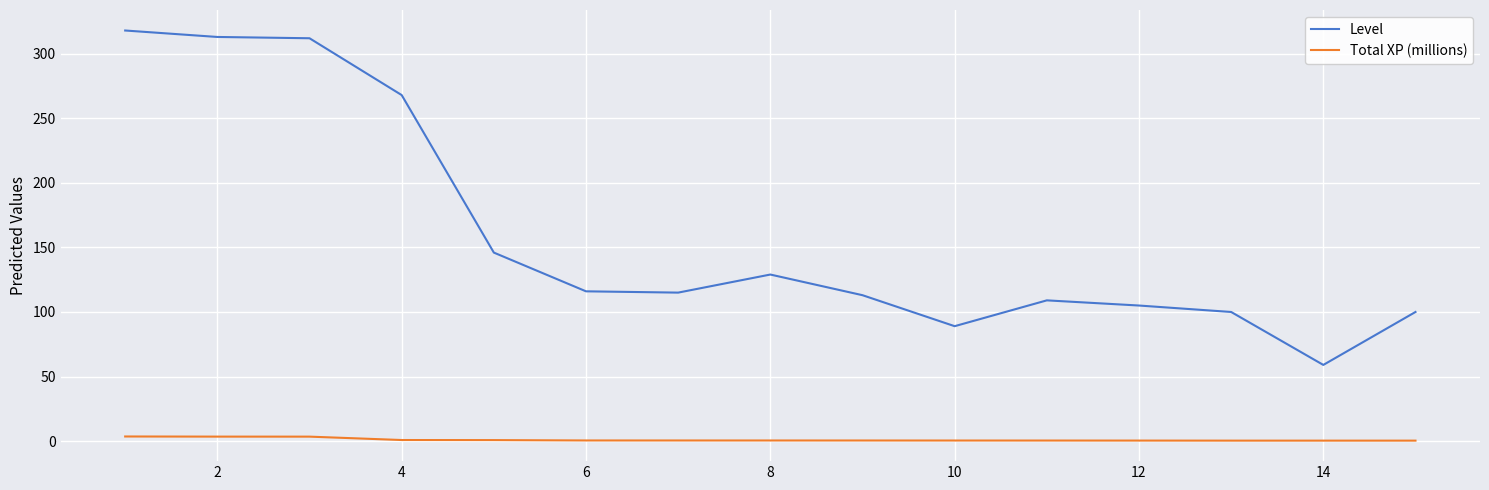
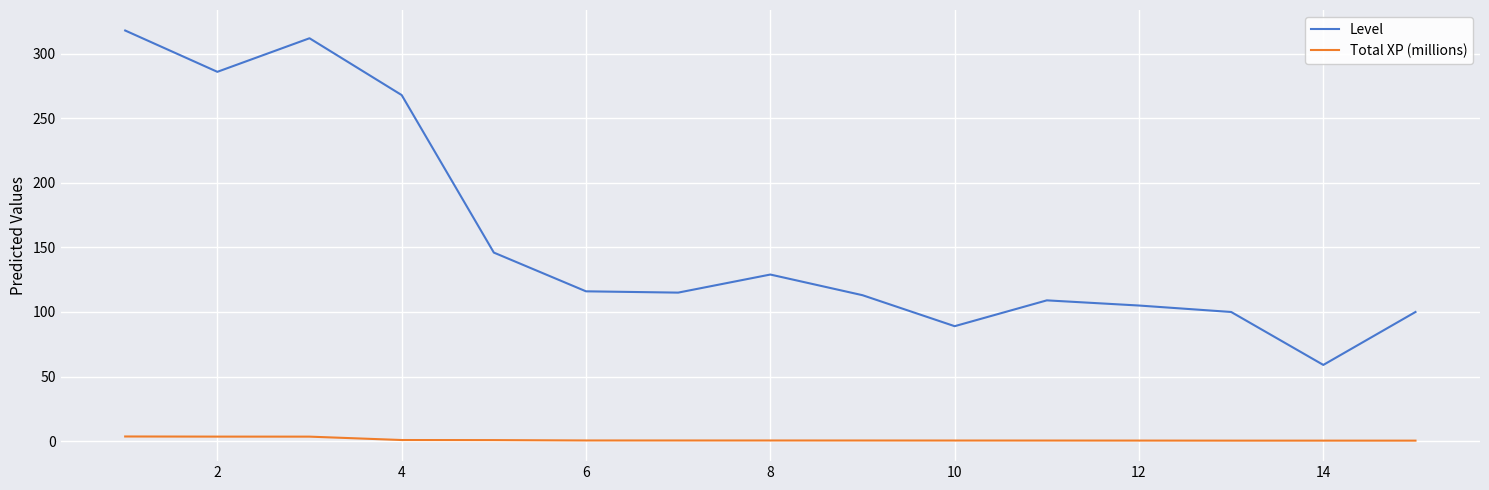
  {
    "Level": {
-     "2": 313,
+     "2": 286,
      "4": 268,
      "6": 116,
      "8": 129,
      "10": 89,
      "12": 105,
      "14": 59
    },
    "Total XP (millions)": {
      "2": 3,
      "4": 1,
      "6": 0,
      "8": 0,
      "10": 0,
      "12": 0,
      "14": 0
    }
  }
